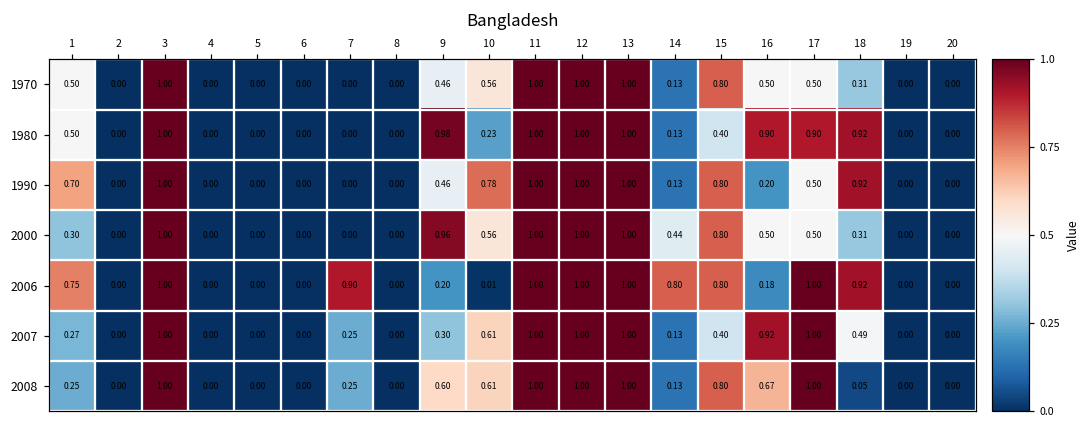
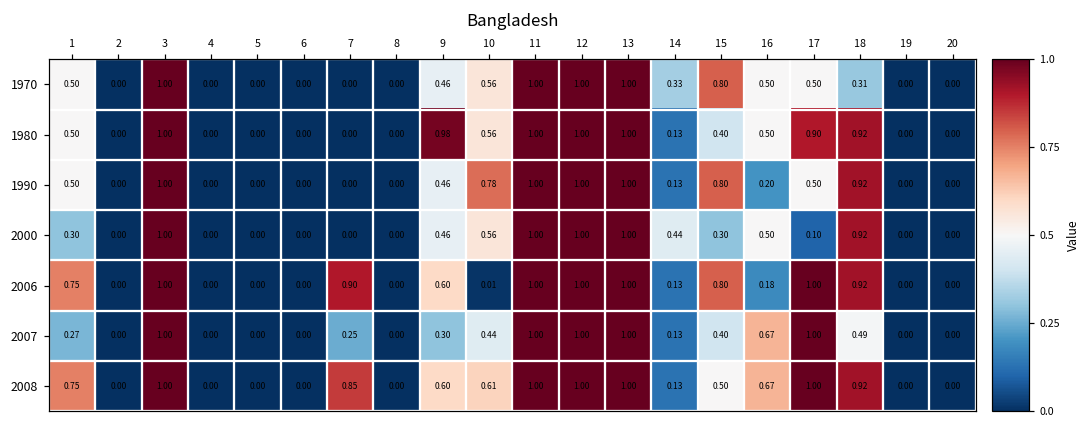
  {
    "1970": {
      "1": 0.50,
      "2": 0.00,
      "3": 1.00,
      "4": 0.00,
      "5": 0.00,
      "6": 0.00,
      "7": 0.00,
      "8": 0.00,
      "9": 0.46,
      "10": 0.56,
      "11": 1.00,
      "12": 1.00,
      "13": 1.00,
-     "14": 0.13,
+     "14": 0.33,
      "15": 0.80,
      "16": 0.50,
      "17": 0.50,
      "18": 0.31,
      "19": 0.00,
      "20": 0.00
    },
    "1980": {
      "1": 0.50,
      "2": 0.00,
      "3": 1.00,
      "4": 0.00,
      "5": 0.00,
      "6": 0.00,
      "7": 0.00,
      "8": 0.00,
      "9": 0.98,
-     "10": 0.23,
+     "10": 0.56,
      "11": 1.00,
      "12": 1.00,
      "13": 1.00,
      "14": 0.13,
      "15": 0.40,
-     "16": 0.90,
+     "16": 0.50,
      "17": 0.90,
      "18": 0.92,
      "19": 0.00,
      "20": 0.00
    },
    "1990": {
-     "1": 0.70,
+     "1": 0.50,
      "2": 0.00,
      "3": 1.00,
      "4": 0.00,
      "5": 0.00,
      "6": 0.00,
      "7": 0.00,
      "8": 0.00,
      "9": 0.46,
      "10": 0.78,
      "11": 1.00,
      "12": 1.00,
      "13": 1.00,
      "14": 0.13,
      "15": 0.80,
      "16": 0.20,
      "17": 0.50,
      "18": 0.92,
      "19": 0.00,
      "20": 0.00
    },
    "2000": {
      "1": 0.30,
      "2": 0.00,
      "3": 1.00,
      "4": 0.00,
      "5": 0.00,
      "6": 0.00,
      "7": 0.00,
      "8": 0.00,
-     "9": 0.96,
+     "9": 0.46,
      "10": 0.56,
      "11": 1.00,
      "12": 1.00,
      "13": 1.00,
      "14": 0.44,
-     "15": 0.80,
+     "15": 0.30,
      "16": 0.50,
-     "17": 0.50,
-     "18": 0.31,
+     "17": 0.10,
+     "18": 0.92,
      "19": 0.00,
      "20": 0.00
    },
    "2006": {
      "1": 0.75,
      "2": 0.00,
      "3": 1.00,
      "4": 0.00,
      "5": 0.00,
      "6": 0.00,
      "7": 0.90,
      "8": 0.00,
-     "9": 0.20,
+     "9": 0.60,
      "10": 0.01,
      "11": 1.00,
      "12": 1.00,
      "13": 1.00,
-     "14": 0.80,
+     "14": 0.13,
      "15": 0.80,
      "16": 0.18,
      "17": 1.00,
      "18": 0.92,
      "19": 0.00,
      "20": 0.00
    },
    "2007": {
      "1": 0.27,
      "2": 0.00,
      "3": 1.00,
      "4": 0.00,
      "5": 0.00,
      "6": 0.00,
      "7": 0.25,
      "8": 0.00,
      "9": 0.30,
-     "10": 0.61,
+     "10": 0.44,
      "11": 1.00,
      "12": 1.00,
      "13": 1.00,
      "14": 0.13,
      "15": 0.40,
-     "16": 0.92,
+     "16": 0.67,
      "17": 1.00,
      "18": 0.49,
      "19": 0.00,
      "20": 0.00
    },
    "2008": {
-     "1": 0.25,
+     "1": 0.75,
      "2": 0.00,
      "3": 1.00,
      "4": 0.00,
      "5": 0.00,
      "6": 0.00,
-     "7": 0.25,
+     "7": 0.85,
      "8": 0.00,
      "9": 0.60,
      "10": 0.61,
      "11": 1.00,
      "12": 1.00,
      "13": 1.00,
      "14": 0.13,
-     "15": 0.80,
+     "15": 0.50,
      "16": 0.67,
      "17": 1.00,
-     "18": 0.05,
+     "18": 0.92,
      "19": 0.00,
      "20": 0.00
    }
  }
